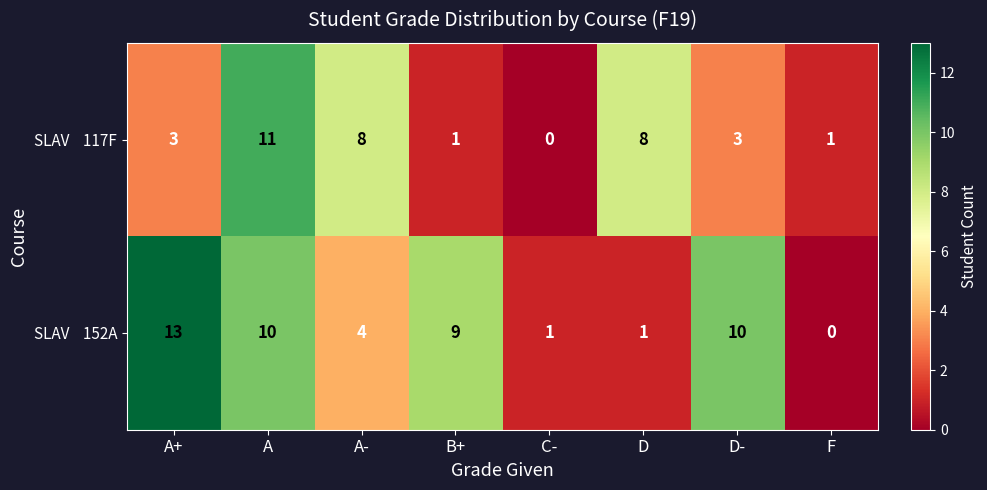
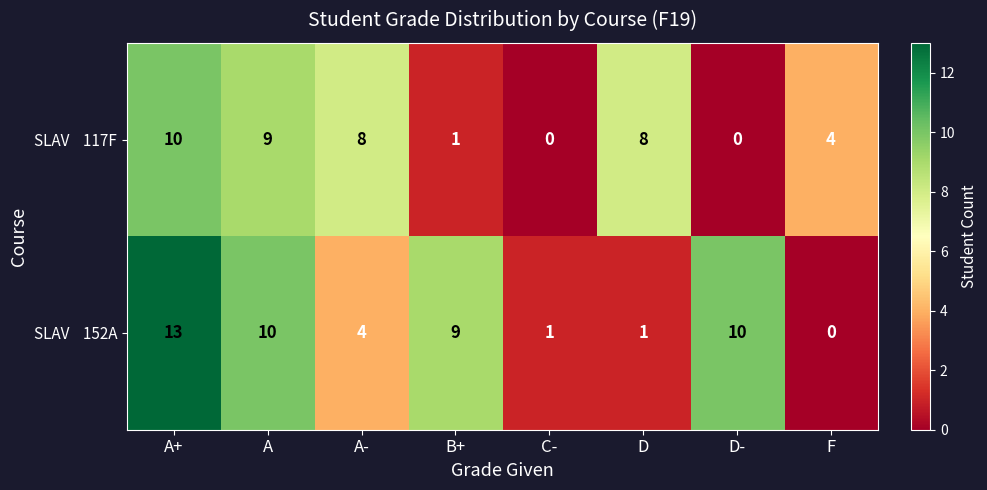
  {
    "SLAV 117F": {
-     "A+": 3,
-     "A": 11,
+     "A+": 10,
+     "A": 9,
      "A-": 8,
      "B+": 1,
      "C-": 0,
      "D": 8,
-     "D-": 3,
-     "F": 1
+     "D-": 0,
+     "F": 4
    },
    "SLAV 152A": {
      "A+": 13,
      "A": 10,
      "A-": 4,
      "B+": 9,
      "C-": 1,
      "D": 1,
      "D-": 10,
      "F": 0
    }
  }
